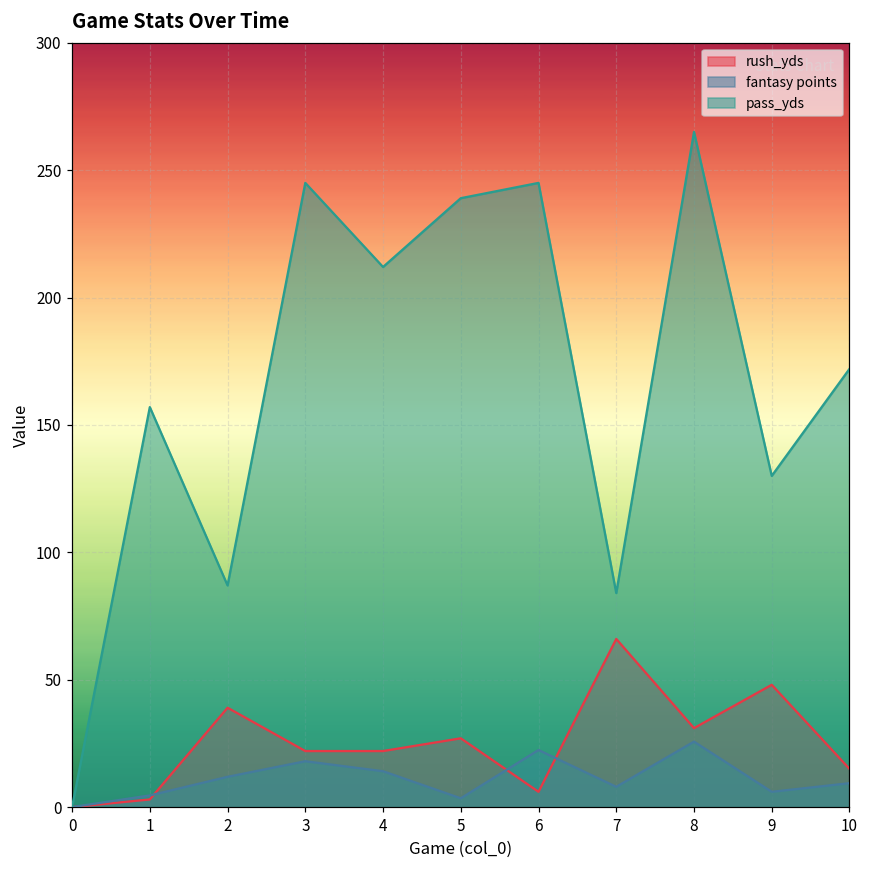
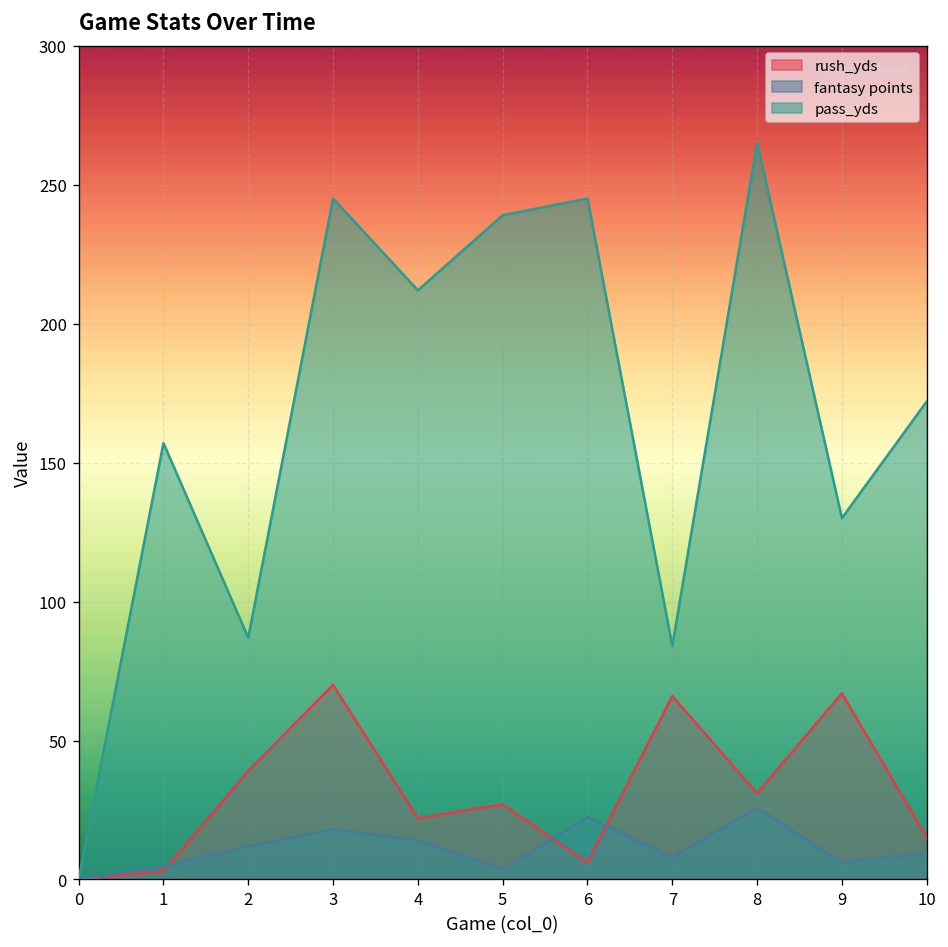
  {
    "rush_yds": {
      "1": 3,
      "2": 39,
-     "3": 22,
+     "3": 70,
      "4": 22,
      "5": 27,
      "6": 6,
      "7": 66,
      "8": 31,
-     "9": 48,
+     "9": 67,
      "10": 15
    }
  }
